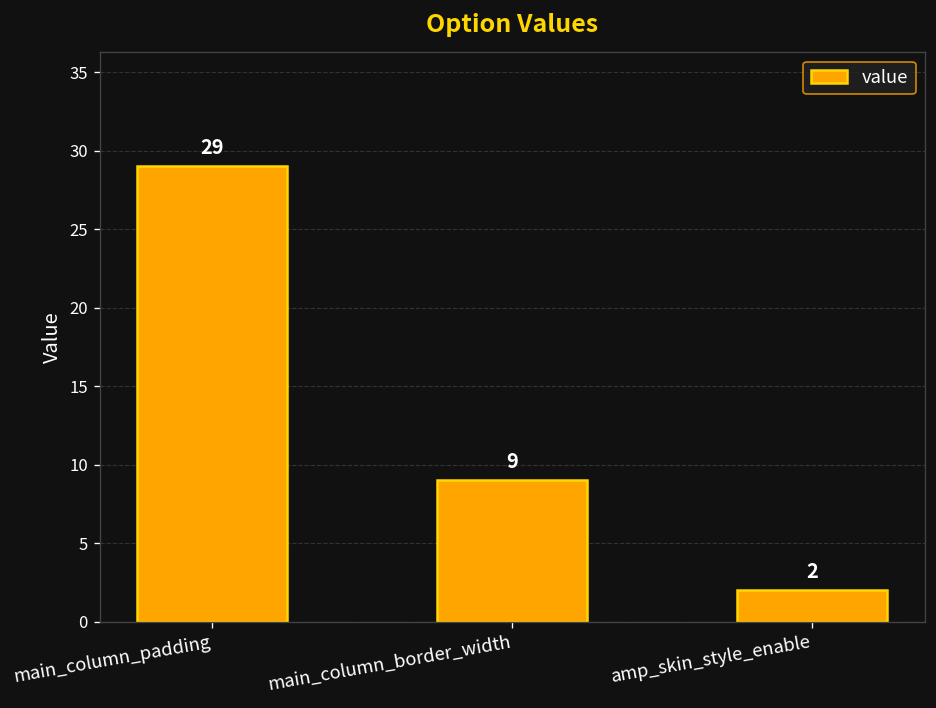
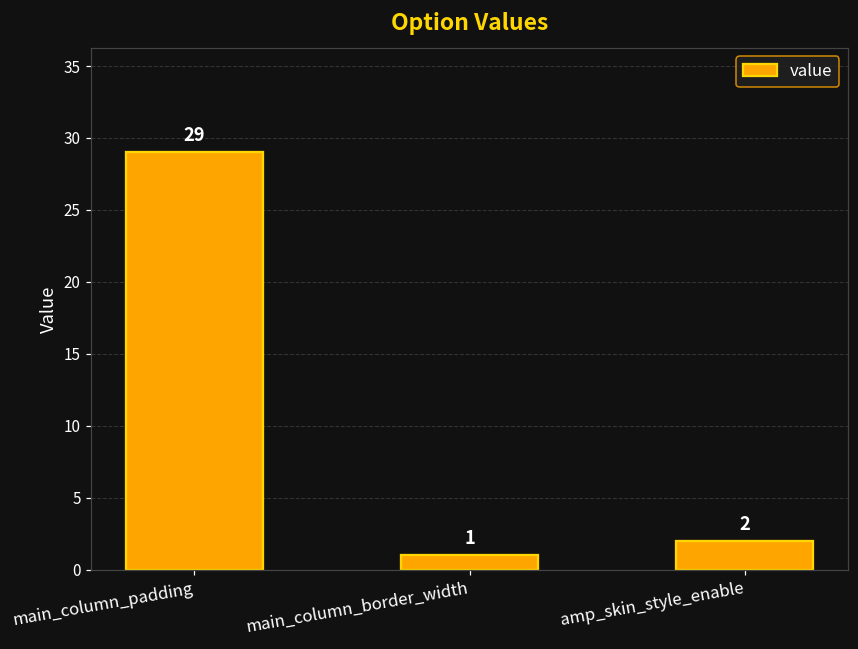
  {
    "main_column_padding": 29,
-   "main_column_border_width": 9,
+   "main_column_border_width": 1,
    "amp_skin_style_enable": 2
  }
